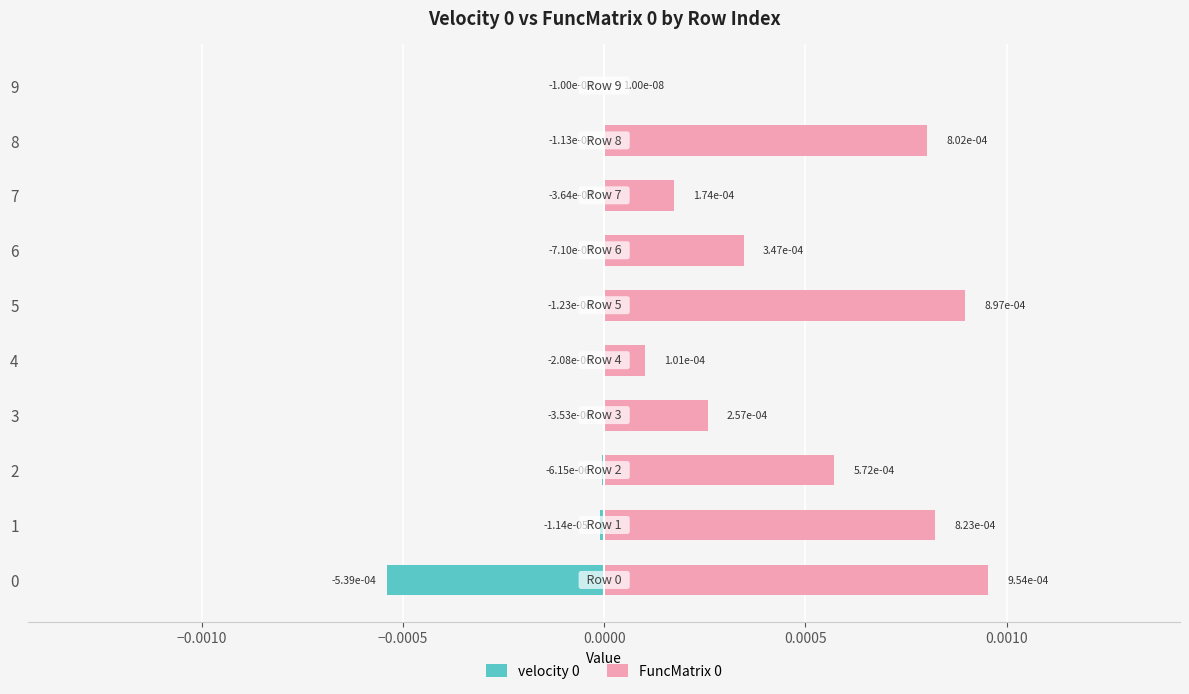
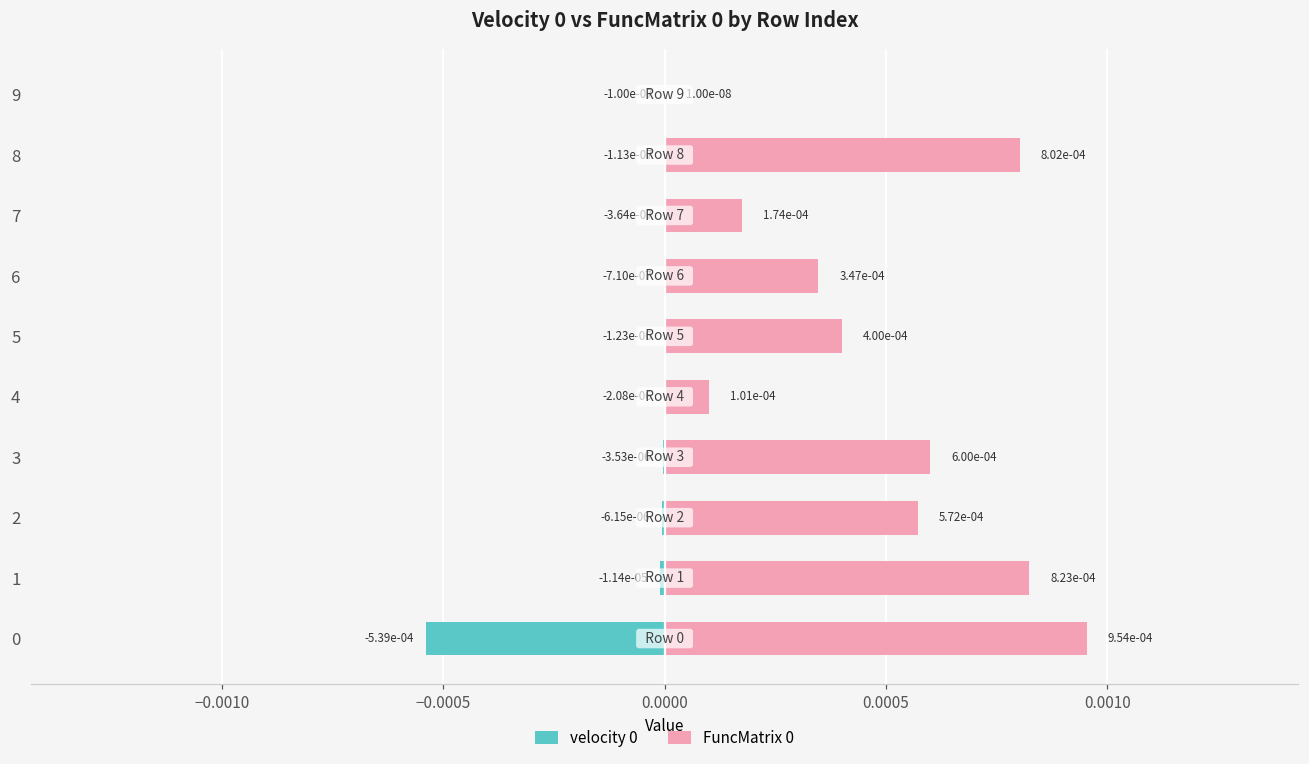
  {
    "velocity 0": {
      "0": "-5.39e-04"
    },
    "FuncMatrix 0": {
      "8": "8.02e-04",
      "7": "1.74e-04",
      "6": "3.47e-04",
-     "5": "8.97e-04",
+     "5": "4.00e-04",
      "4": "1.01e-04",
-     "3": "2.57e-04",
+     "3": "6.00e-04",
      "2": "5.72e-04",
      "1": "8.23e-04",
      "0": "9.54e-04"
    }
  }
